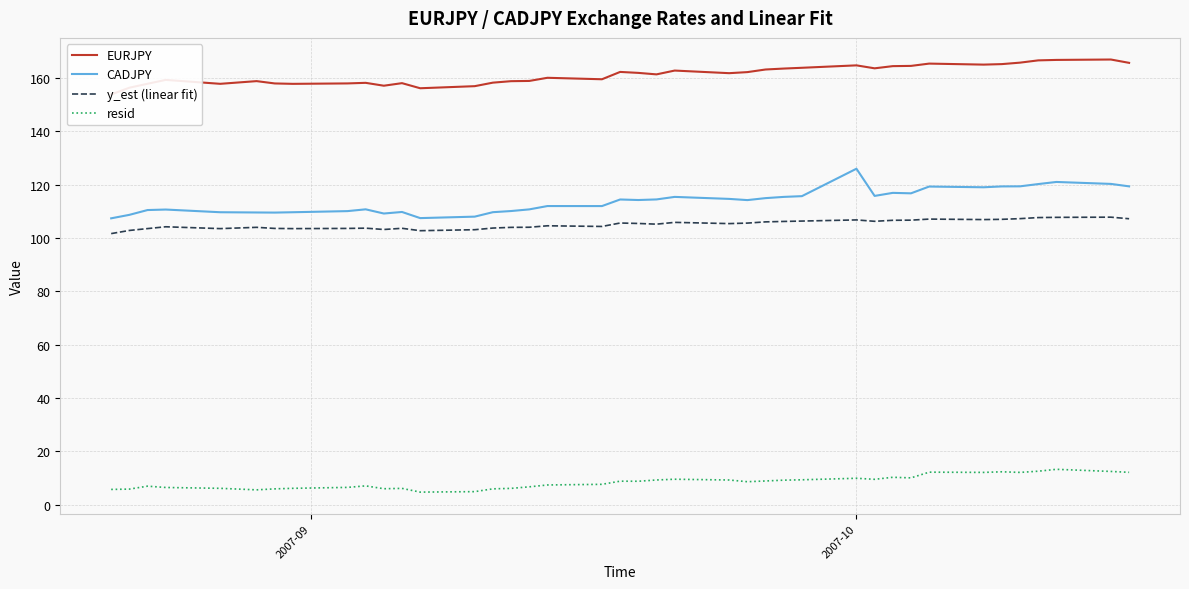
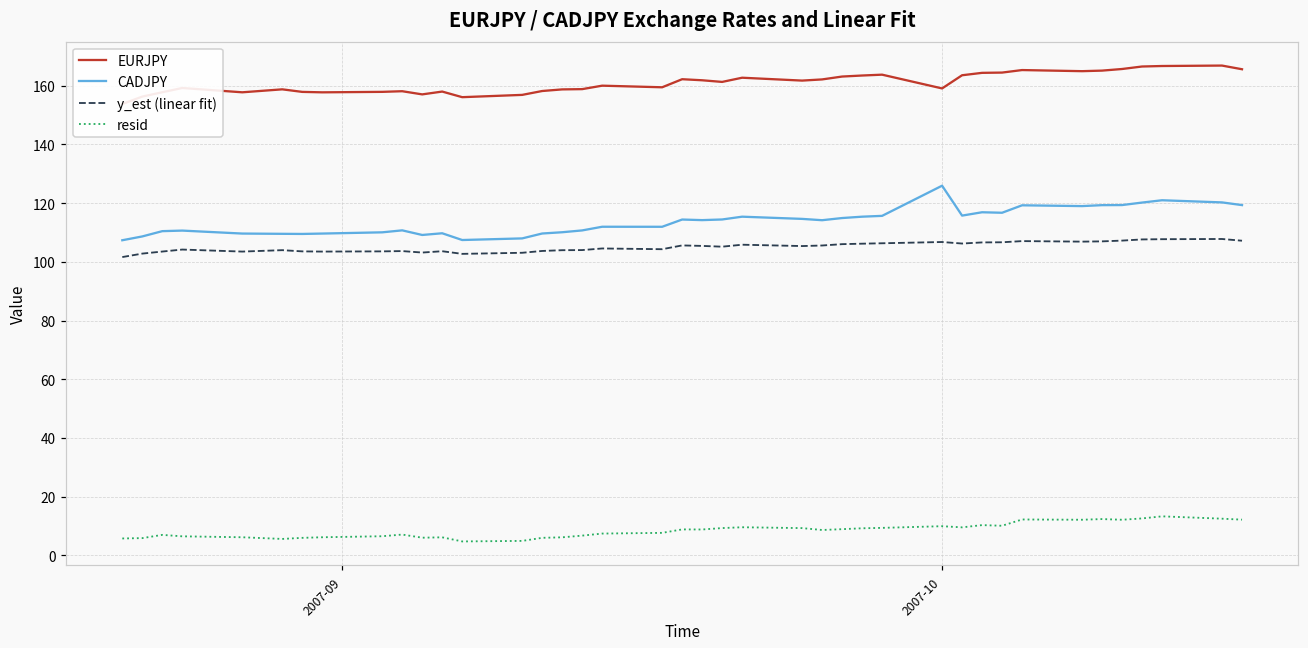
  {
    "EURJPY": {
-     "2007-10": 165
+     "2007-10": 159
    },
    "CADJPY": {
      "2007-10": 126
    },
    "y_est (linear fit)": {
      "2007-10": 107
    },
    "resid": {
      "2007-10": 10
    }
  }
